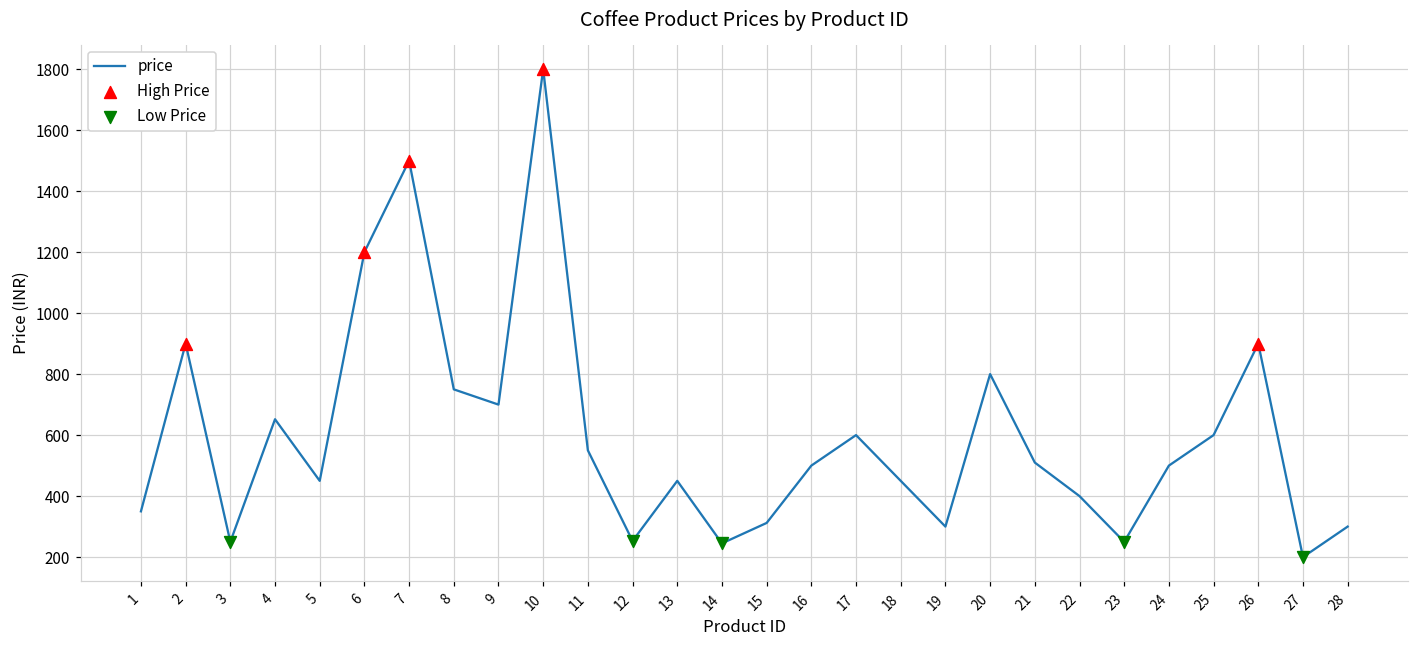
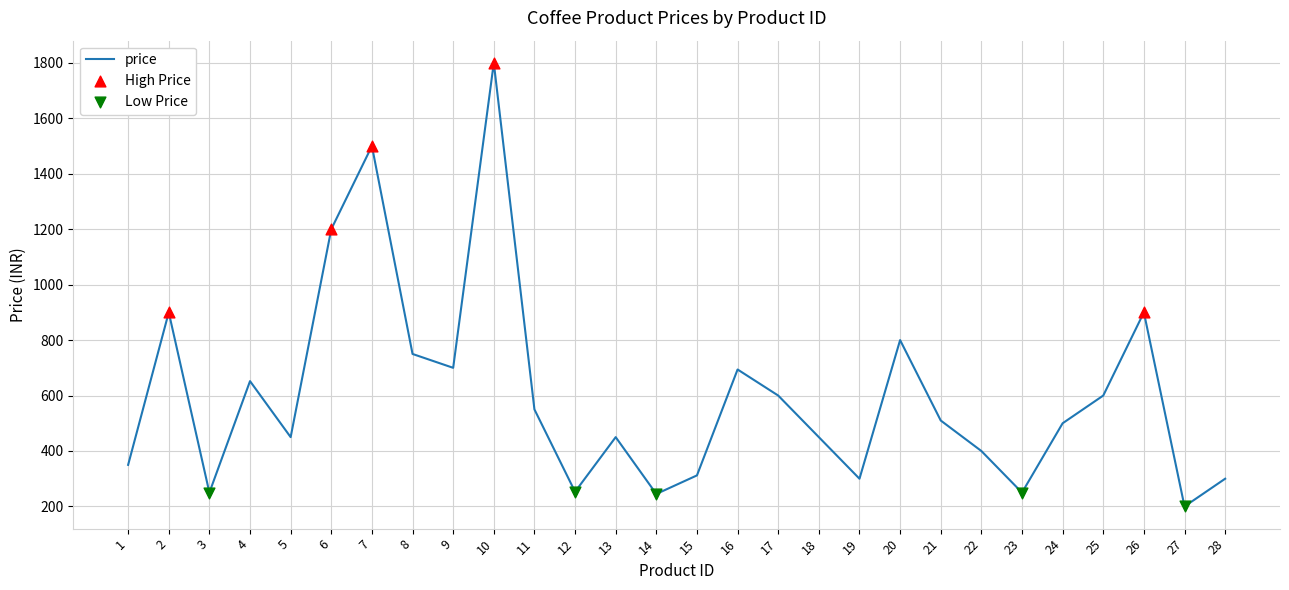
  {
    "price": {
      "1": 350,
      "4": 650,
      "5": 450,
      "8": 750,
      "9": 700,
      "11": 550,
      "13": 450,
      "15": 310,
-     "16": 500,
+     "16": 690,
      "17": 600,
      "18": 450,
      "19": 300,
      "20": 800,
      "21": 510,
      "22": 400,
      "24": 500,
      "25": 600,
      "28": 300
    }
  }
